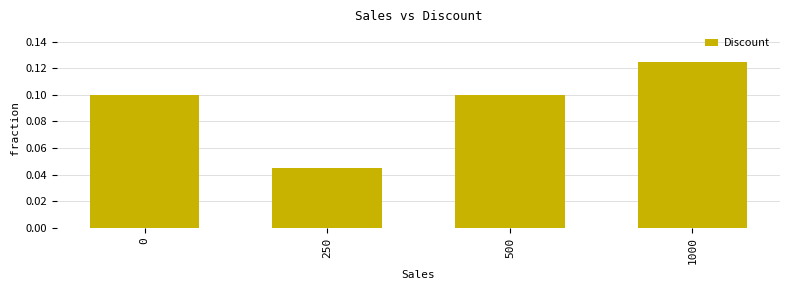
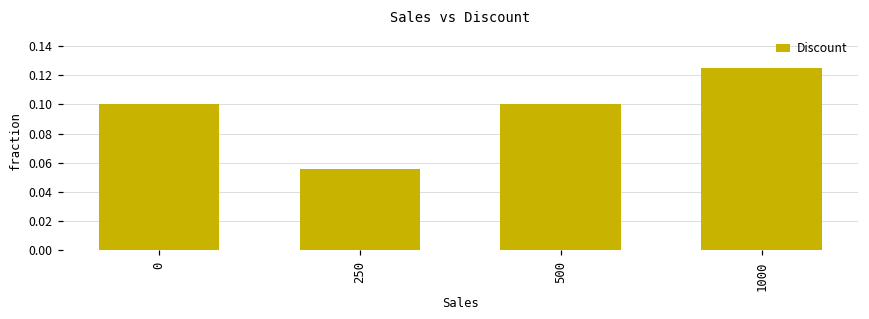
  {
    "0": 0.100,
-   "250": 0.045,
+   "250": 0.056,
    "500": 0.100,
    "1000": 0.125
  }
